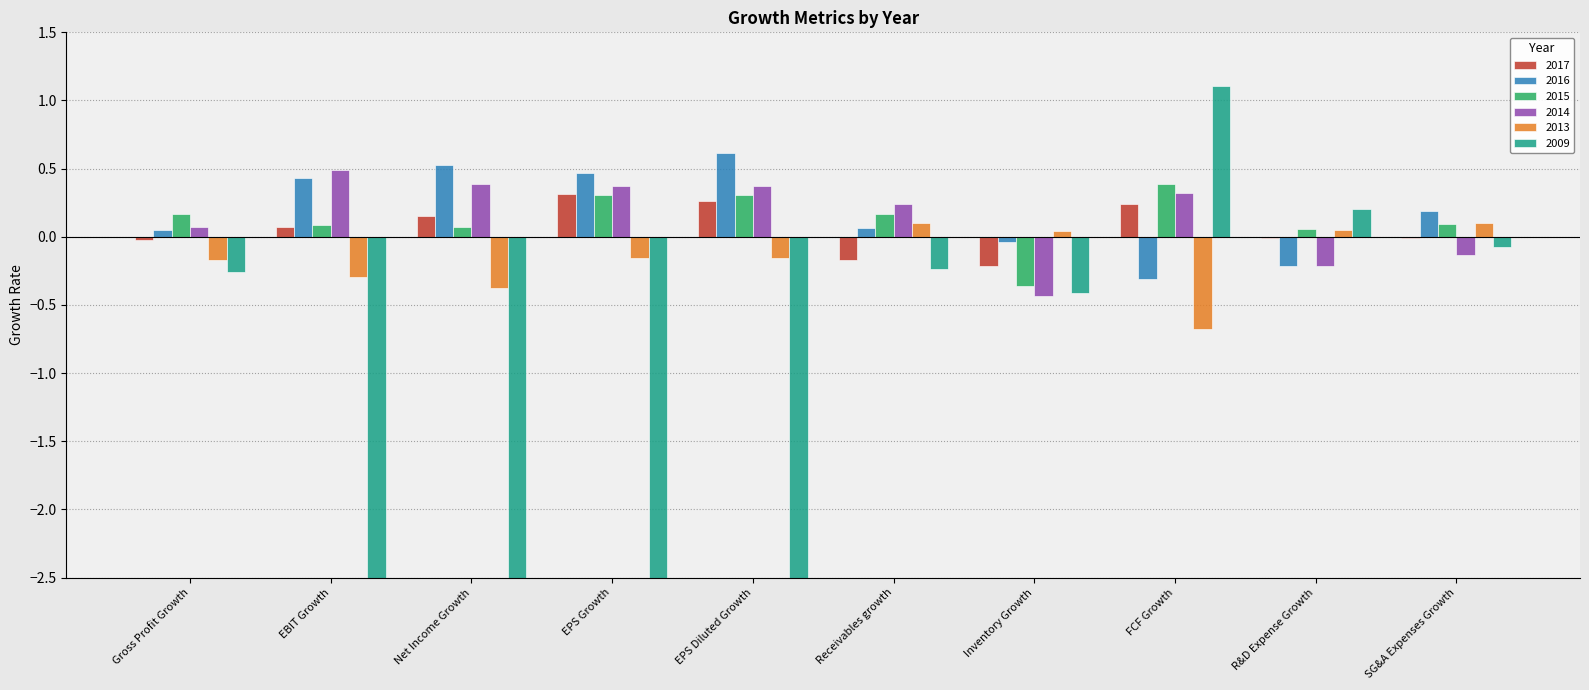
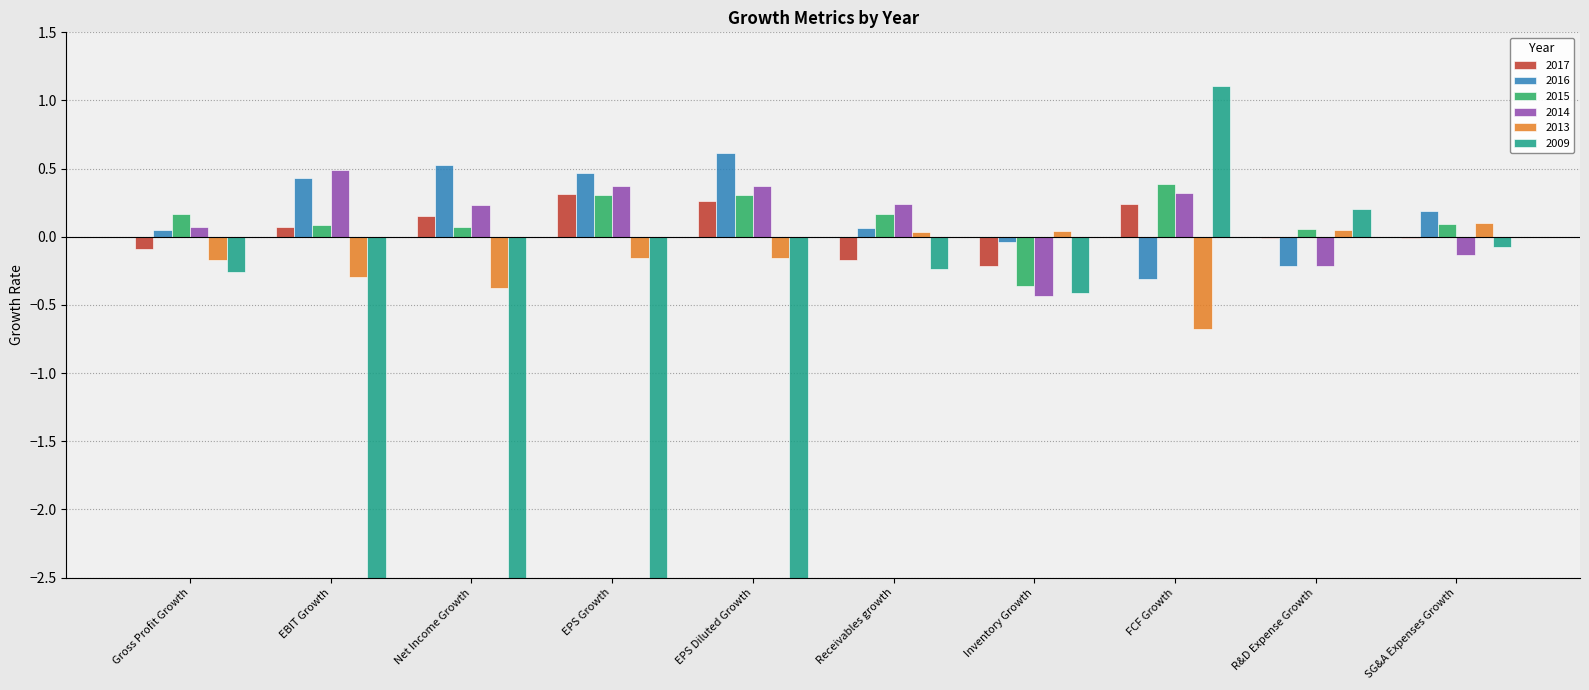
  {
    "2017": {
-     "Gross Profit Growth": -0.02,
+     "Gross Profit Growth": -0.09,
      "EBIT Growth": 0.07,
      "Net Income Growth": 0.15,
      "EPS Growth": 0.32,
      "EPS Diluted Growth": 0.26,
      "Receivables growth": -0.17,
      "Inventory Growth": -0.22,
      "FCF Growth": 0.24
    },
    "2016": {
      "Gross Profit Growth": 0.05,
      "EBIT Growth": 0.43,
      "Net Income Growth": 0.53,
      "EPS Growth": 0.47,
      "EPS Diluted Growth": 0.61,
      "Receivables growth": 0.06,
      "Inventory Growth": -0.04,
      "FCF Growth": -0.31,
      "R&D Expense Growth": -0.21,
      "SG&A Expenses Growth": 0.19
    },
    "2014": {
      "Gross Profit Growth": 0.07,
      "EBIT Growth": 0.49,
-     "Net Income Growth": 0.39,
+     "Net Income Growth": 0.23,
      "EPS Growth": 0.37,
      "EPS Diluted Growth": 0.37,
      "Receivables growth": 0.24,
      "Inventory Growth": -0.43,
      "FCF Growth": 0.32,
      "R&D Expense Growth": -0.21,
      "SG&A Expenses Growth": -0.13
    },
    "2013": {
      "Gross Profit Growth": -0.17,
      "EBIT Growth": -0.29,
      "Net Income Growth": -0.37,
      "EPS Growth": -0.16,
      "EPS Diluted Growth": -0.16,
-     "Receivables growth": 0.10,
+     "Receivables growth": 0.04,
      "Inventory Growth": 0.05,
      "FCF Growth": -0.67,
      "R&D Expense Growth": 0.05,
      "SG&A Expenses Growth": 0.10
    }
  }
